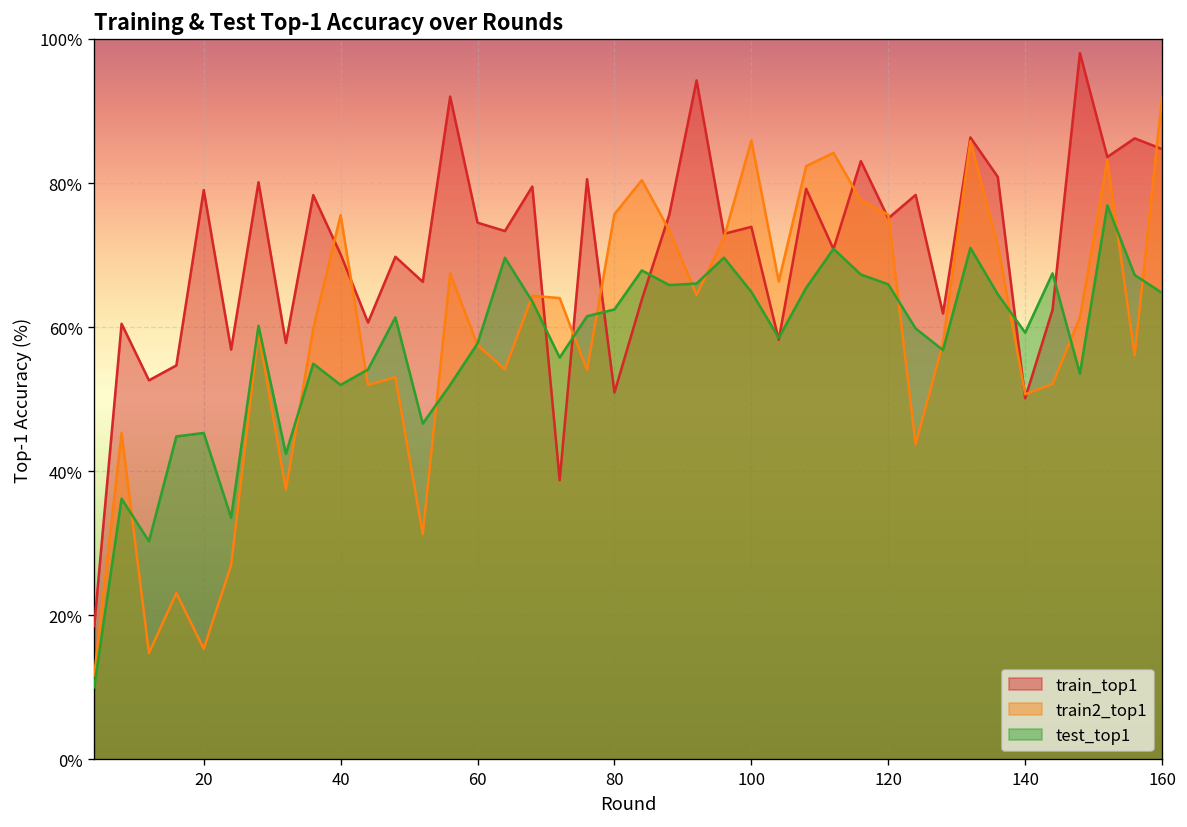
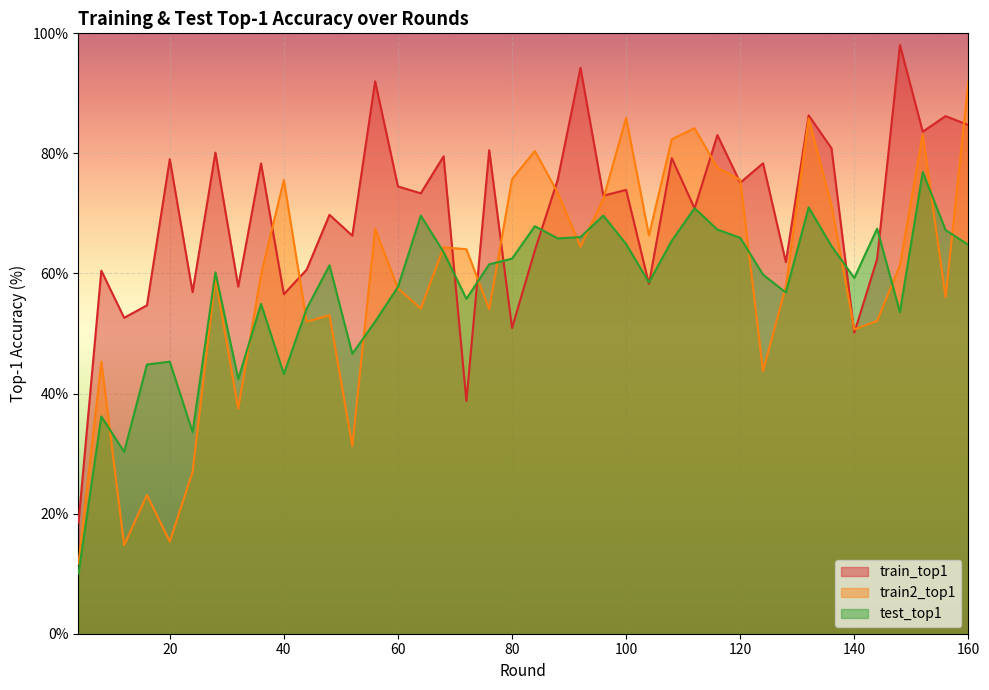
  {
    "train_top1": {
      "20": "79%",
-     "40": "70%",
+     "40": "57%",
      "60": "75%",
      "80": "51%",
      "100": "74%",
      "120": "75%",
      "140": "50%",
      "160": "85%"
    },
    "train2_top1": {
      "20": "15%",
      "40": "76%",
      "80": "76%",
      "100": "86%",
      "120": "76%",
      "140": "51%",
      "160": "92%"
    },
    "test_top1": {
      "20": "45%",
-     "40": "52%",
+     "40": "43%",
      "80": "62%",
      "100": "65%",
      "120": "66%",
      "140": "59%",
      "160": "65%"
    }
  }
